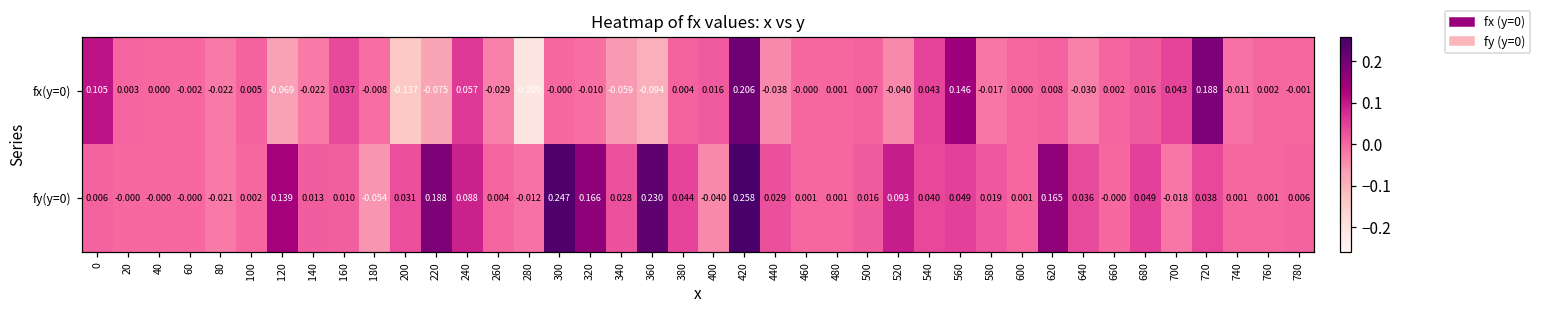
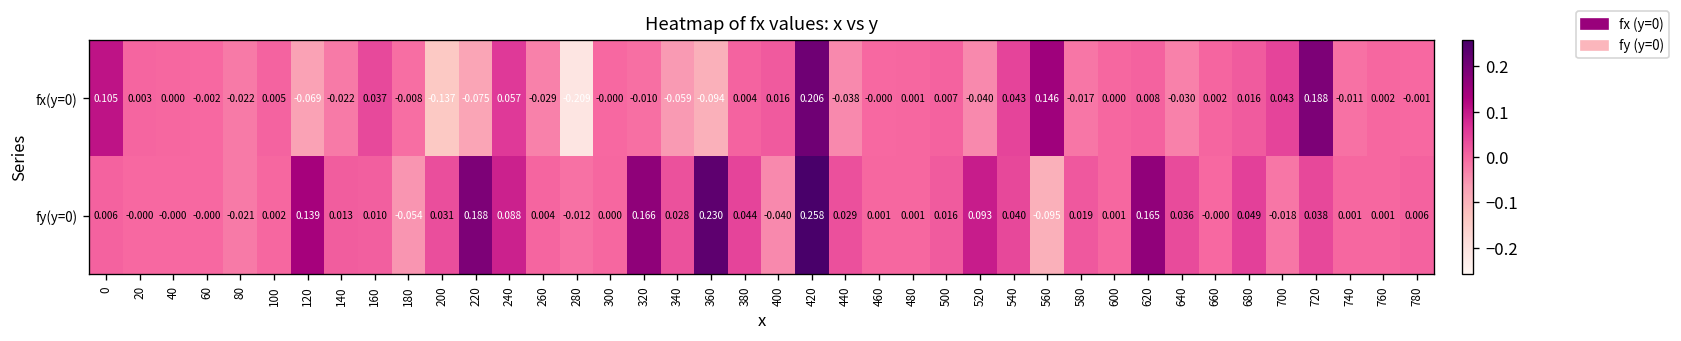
  {
    "fx(y=0)": {
      "0": 0.105,
      "20": 0.003,
      "40": 0.000,
      "60": -0.002,
      "80": -0.022,
      "100": 0.005,
      "120": -0.069,
      "140": -0.022,
      "160": 0.037,
      "180": -0.008,
      "200": -0.137,
      "220": -0.075,
      "240": 0.057,
      "260": -0.029,
      "300": -0.000,
      "320": -0.010,
      "340": -0.059,
      "360": -0.094,
      "380": 0.004,
      "400": 0.016,
      "420": 0.206,
      "440": -0.038,
      "460": -0.000,
      "480": 0.001,
      "500": 0.007,
      "520": -0.040,
      "540": 0.043,
      "560": 0.146,
      "580": -0.017,
      "600": 0.000,
      "620": 0.008,
      "640": -0.030,
      "660": 0.002,
      "680": 0.016,
      "700": 0.043,
      "720": 0.188,
      "740": -0.011,
      "760": 0.002,
      "780": -0.001
    },
    "fy(y=0)": {
      "0": 0.006,
      "20": -0.000,
      "40": -0.000,
      "60": -0.000,
      "80": -0.021,
      "100": 0.002,
      "120": 0.139,
      "140": 0.013,
      "160": 0.010,
      "180": -0.054,
      "200": 0.031,
      "220": 0.188,
      "240": 0.088,
      "260": 0.004,
      "280": -0.012,
-     "300": 0.247,
+     "300": 0.000,
      "320": 0.166,
      "340": 0.028,
      "360": 0.230,
      "380": 0.044,
      "400": -0.040,
      "420": 0.258,
      "440": 0.029,
      "460": 0.001,
      "480": 0.001,
      "500": 0.016,
      "520": 0.093,
      "540": 0.040,
-     "560": 0.049,
+     "560": -0.095,
      "580": 0.019,
      "600": 0.001,
      "620": 0.165,
      "640": 0.036,
      "660": -0.000,
      "680": 0.049,
      "700": -0.018,
      "720": 0.038,
      "740": 0.001,
      "760": 0.001,
      "780": 0.006
    }
  }
